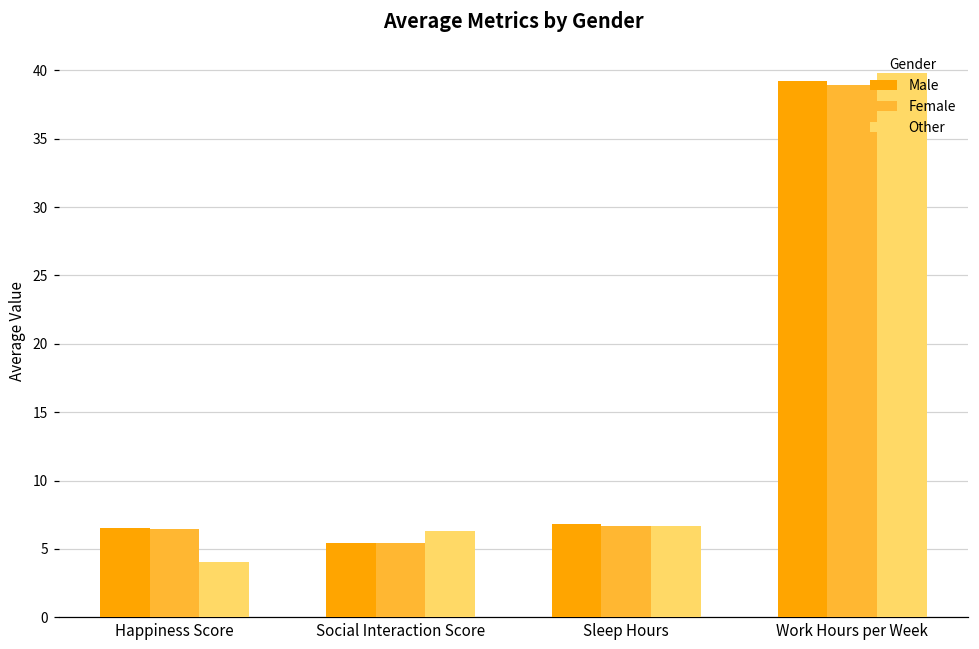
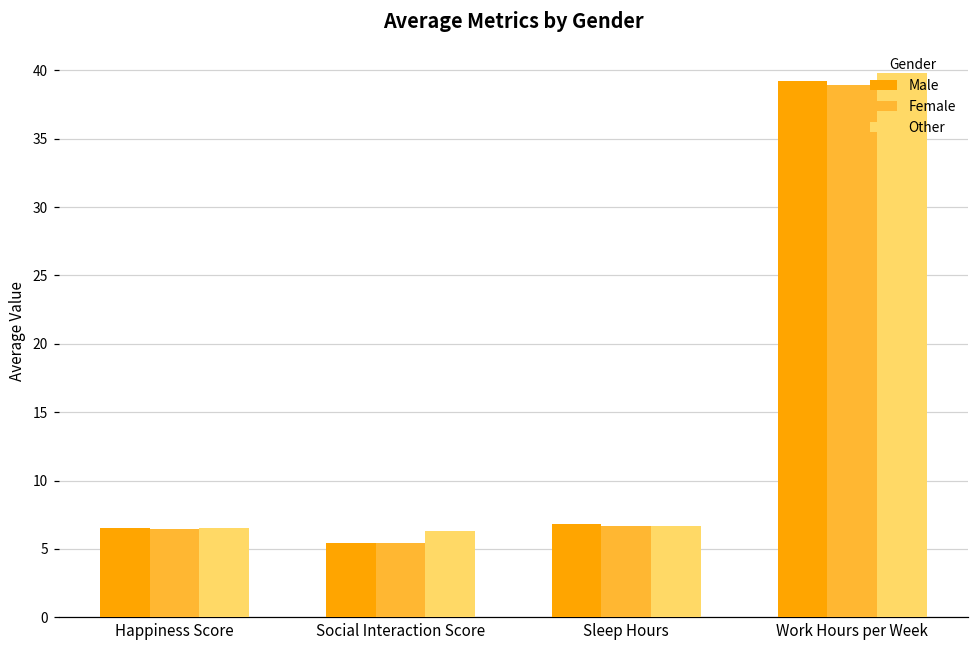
  {
    "Other": {
-     "Happiness Score": 4.1,
+     "Happiness Score": 6.5,
      "Social Interaction Score": 6.3,
      "Sleep Hours": 6.7,
      "Work Hours per Week": 39.8
    }
  }
